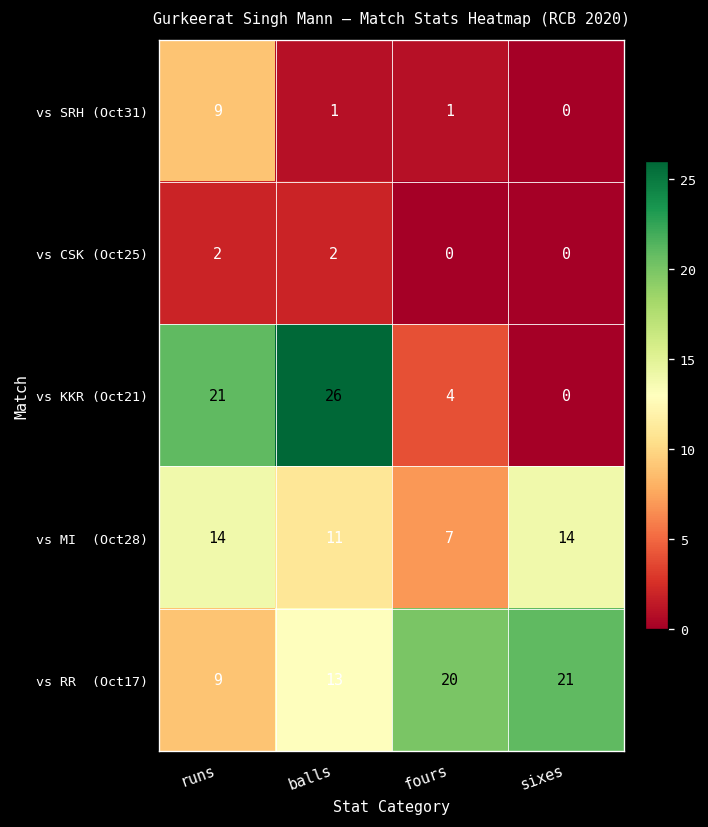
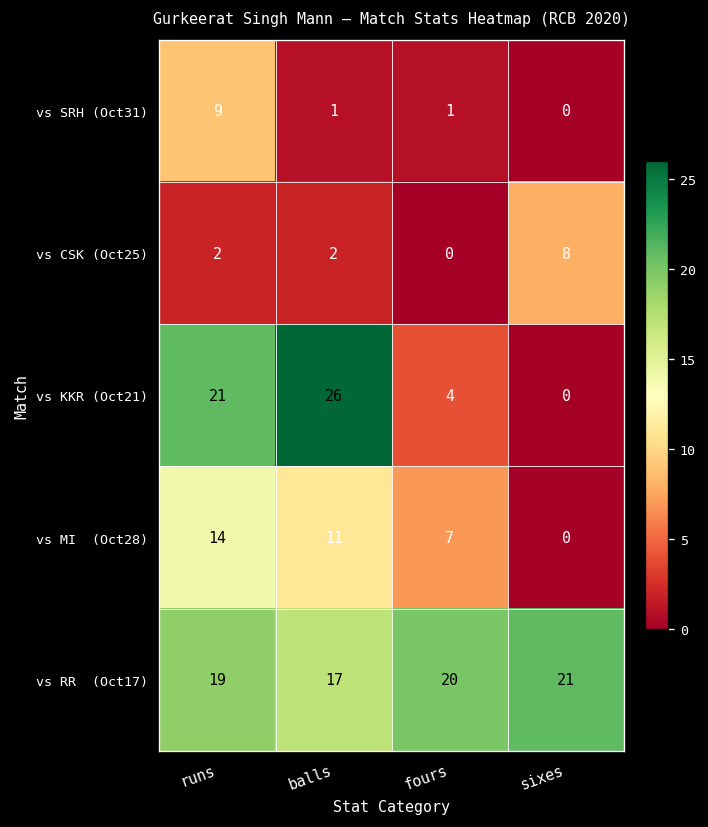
  {
    "vs SRH (Oct31)": {
      "runs": 9,
      "balls": 1,
      "fours": 1,
      "sixes": 0
    },
    "vs CSK (Oct25)": {
      "runs": 2,
      "balls": 2,
      "fours": 0,
-     "sixes": 0
+     "sixes": 8
    },
    "vs KKR (Oct21)": {
      "runs": 21,
      "balls": 26,
      "fours": 4,
      "sixes": 0
    },
    "vs MI (Oct28)": {
      "runs": 14,
      "balls": 11,
      "fours": 7,
-     "sixes": 14
+     "sixes": 0
    },
    "vs RR (Oct17)": {
-     "runs": 9,
-     "balls": 13,
+     "runs": 19,
+     "balls": 17,
      "fours": 20,
      "sixes": 21
    }
  }
